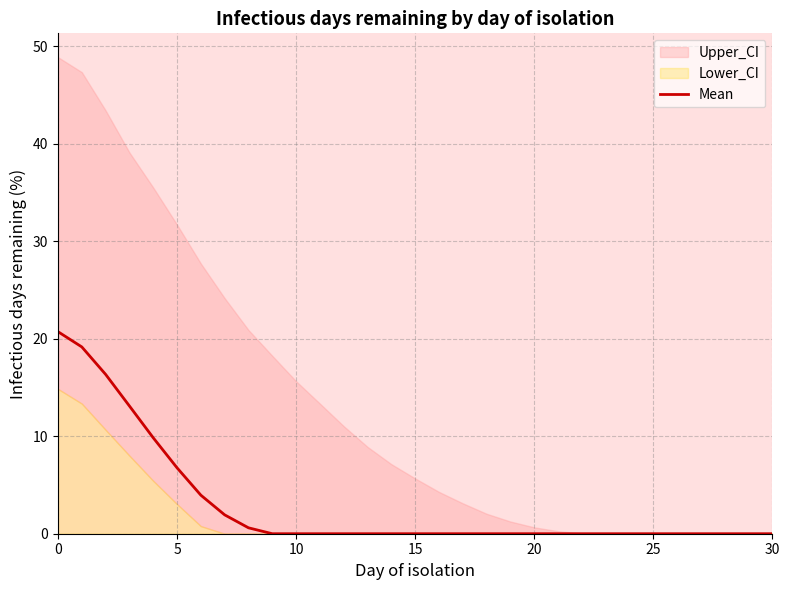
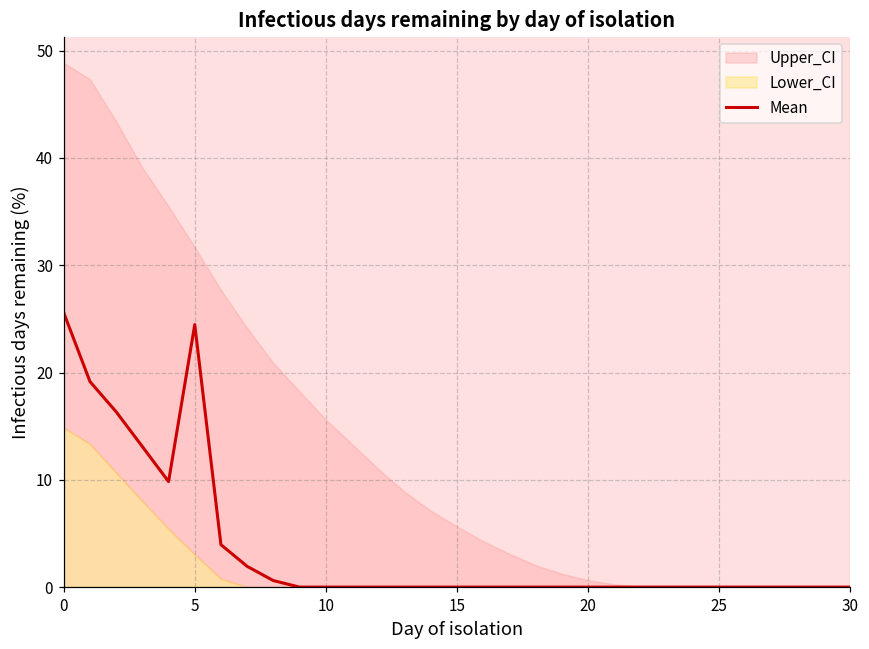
  {
    "Mean": {
-     "0": 21,
-     "5": 7
+     "0": 26,
+     "5": 24
    }
  }
